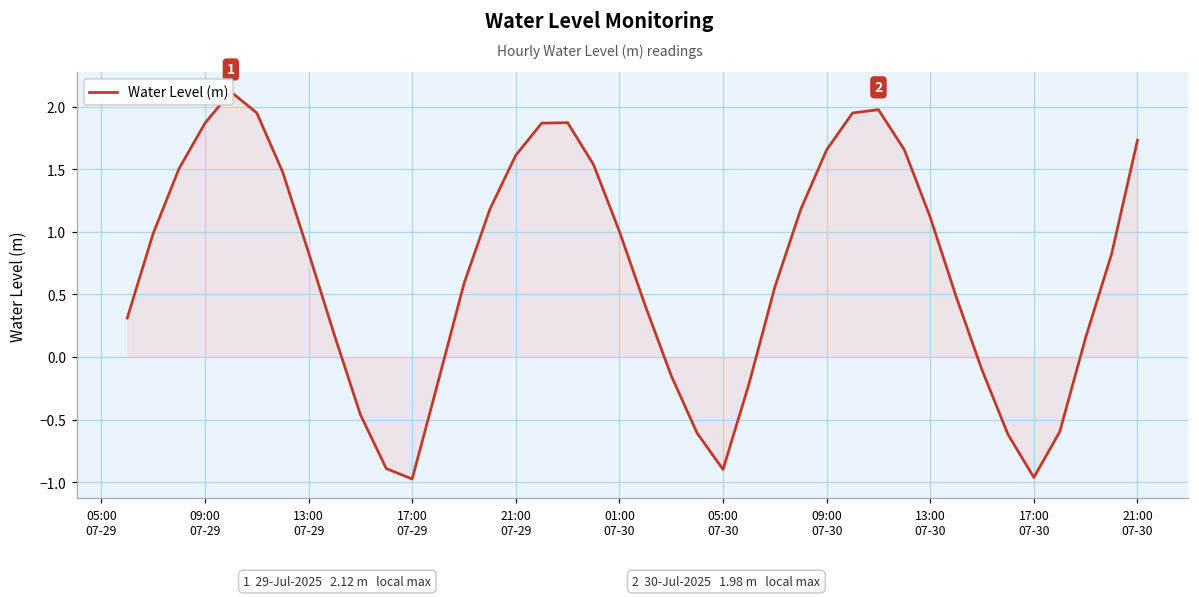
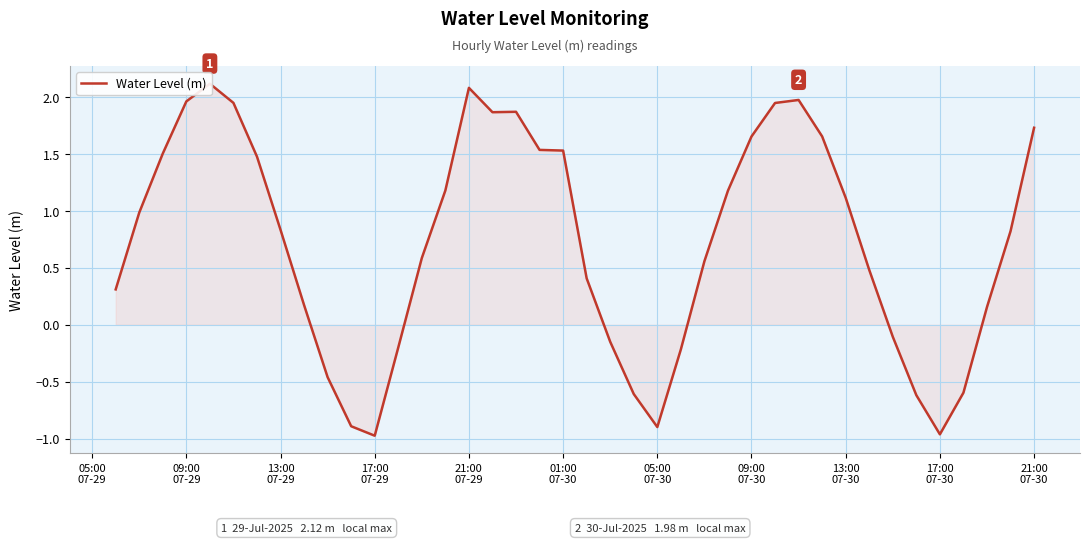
  {
    "Water Level (m)": {
-     "09:00 07-29": 1.87,
+     "09:00 07-29": 1.96,
      "17:00 07-29": -0.97,
-     "21:00 07-29": 1.61,
-     "01:00 07-30": 1.00,
+     "21:00 07-29": 2.08,
+     "01:00 07-30": 1.53,
      "05:00 07-30": -0.90,
      "17:00 07-30": -0.96
    }
  }
